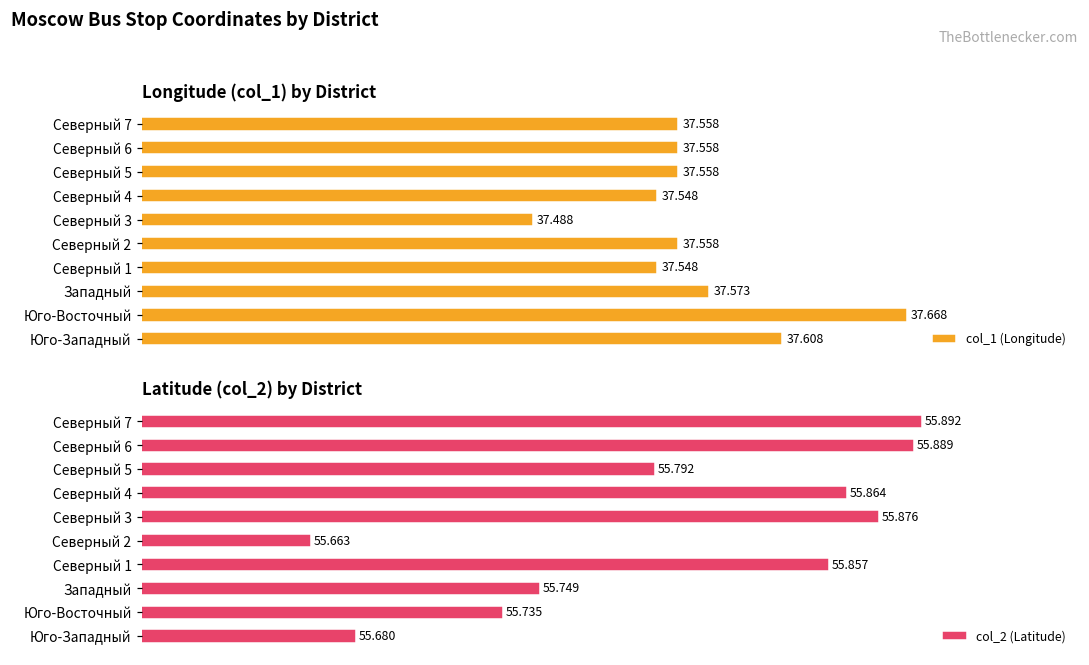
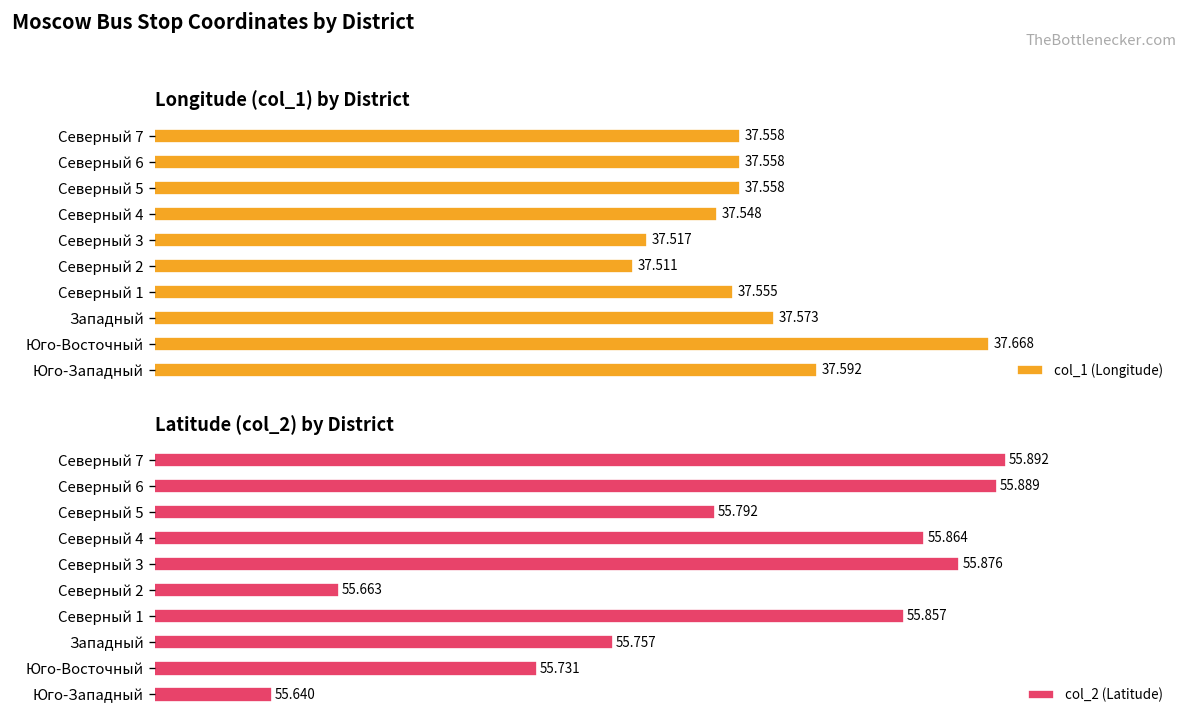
  {
    "Longitude (col_1) by District": {
      "Северный 7": 37.558,
      "Северный 6": 37.558,
      "Северный 5": 37.558,
      "Северный 4": 37.548,
-     "Северный 3": 37.488,
-     "Северный 2": 37.558,
-     "Северный 1": 37.548,
+     "Северный 3": 37.517,
+     "Северный 2": 37.511,
+     "Северный 1": 37.555,
      "Западный": 37.573,
      "Юго-Восточный": 37.668,
-     "Юго-Западный": 37.608
+     "Юго-Западный": 37.592
    },
    "Latitude (col_2) by District": {
      "Северный 7": 55.892,
      "Северный 6": 55.889,
      "Северный 5": 55.792,
      "Северный 4": 55.864,
      "Северный 3": 55.876,
      "Северный 2": 55.663,
      "Северный 1": 55.857,
-     "Западный": 55.749,
-     "Юго-Восточный": 55.735,
-     "Юго-Западный": 55.680
+     "Западный": 55.757,
+     "Юго-Восточный": 55.731,
+     "Юго-Западный": 55.640
    }
  }
